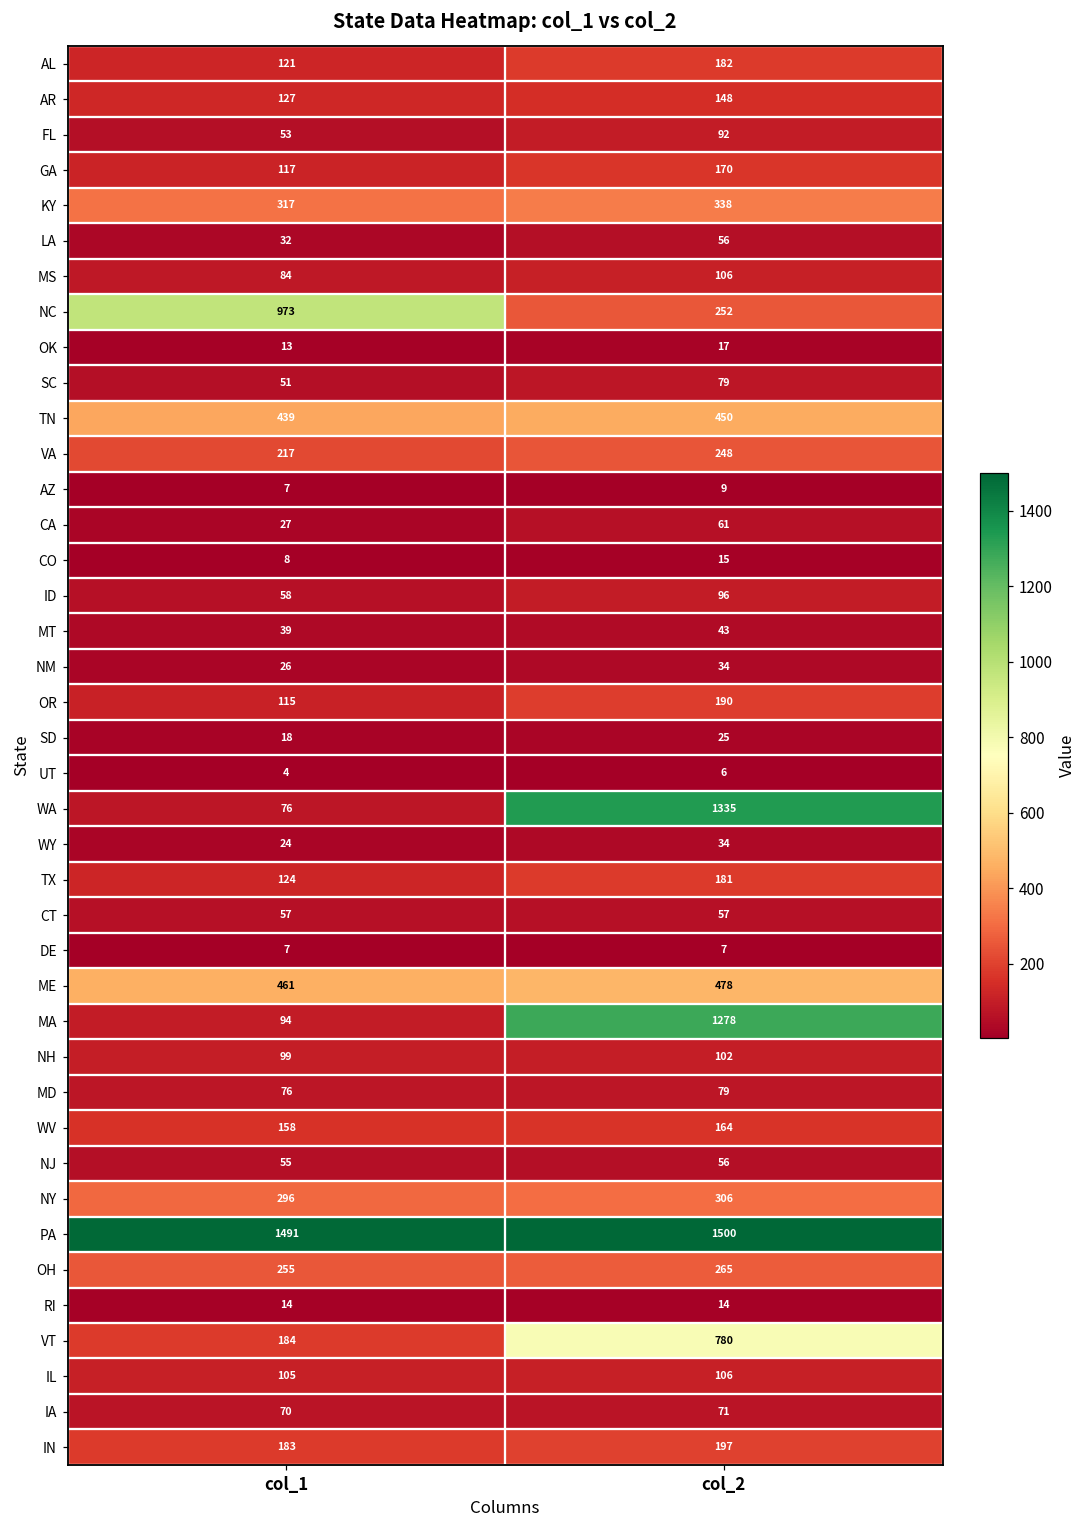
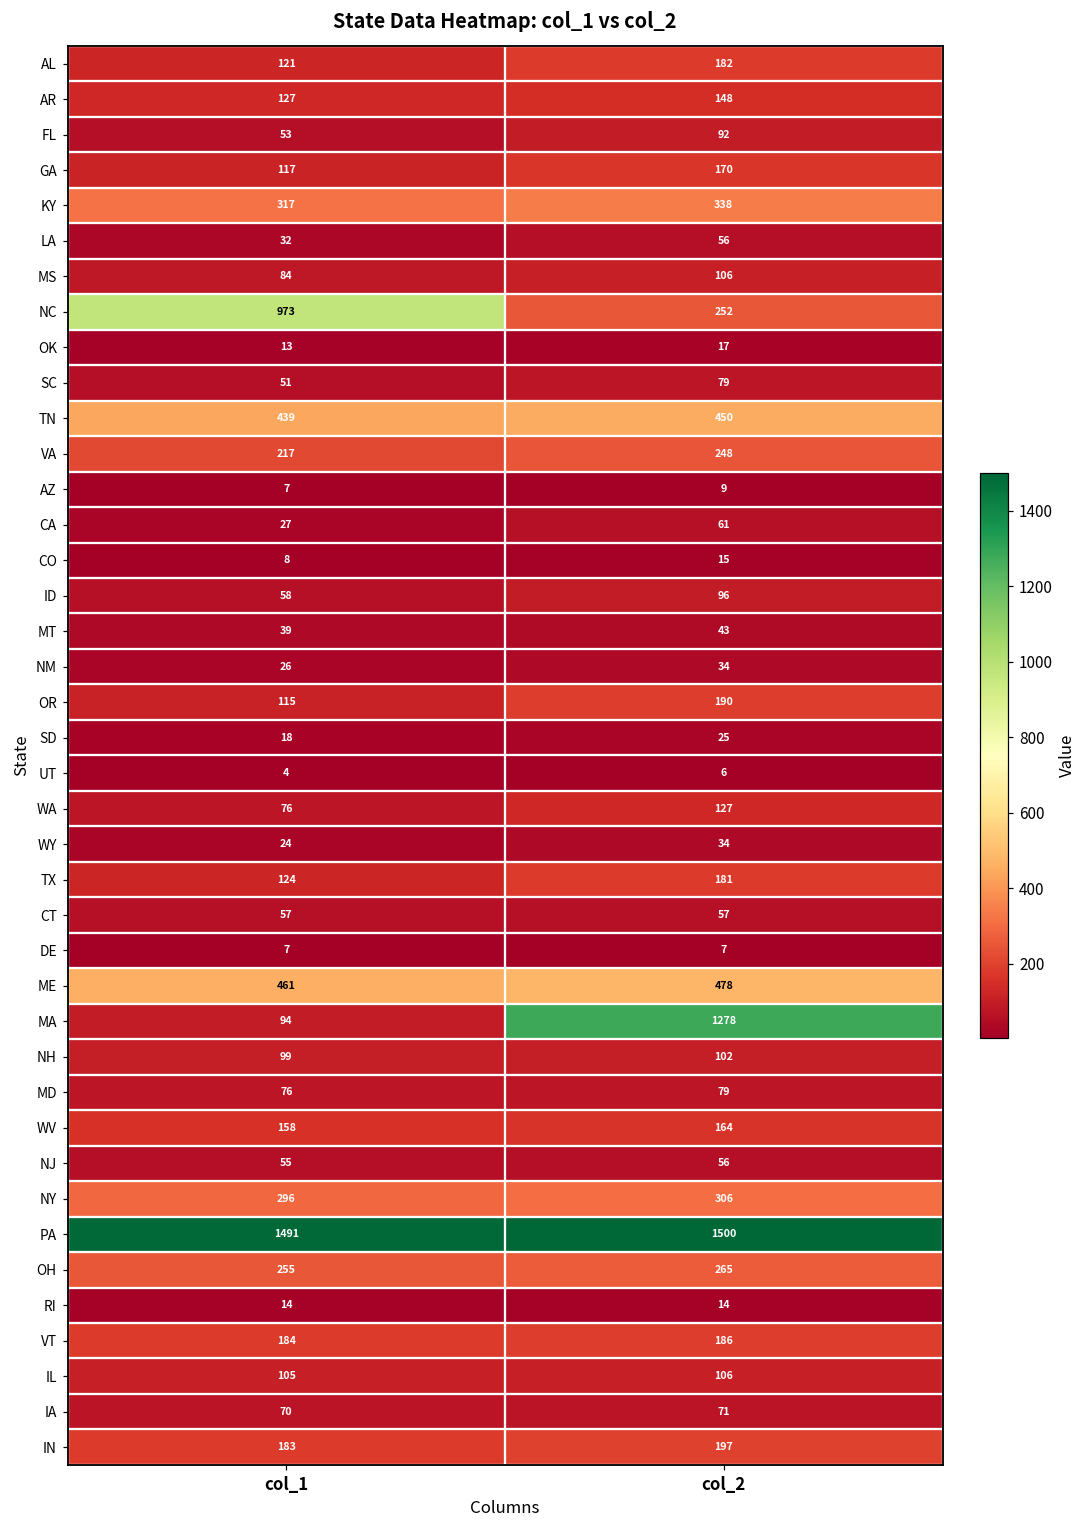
  {
    "AL": {
      "col_1": 121,
      "col_2": 182
    },
    "AR": {
      "col_1": 127,
      "col_2": 148
    },
    "FL": {
      "col_1": 53,
      "col_2": 92
    },
    "GA": {
      "col_1": 117,
      "col_2": 170
    },
    "KY": {
      "col_1": 317,
      "col_2": 338
    },
    "LA": {
      "col_1": 32,
      "col_2": 56
    },
    "MS": {
      "col_1": 84,
      "col_2": 106
    },
    "NC": {
      "col_1": 973,
      "col_2": 252
    },
    "OK": {
      "col_1": 13,
      "col_2": 17
    },
    "SC": {
      "col_1": 51,
      "col_2": 79
    },
    "TN": {
      "col_1": 439,
      "col_2": 450
    },
    "VA": {
      "col_1": 217,
      "col_2": 248
    },
    "AZ": {
      "col_1": 7,
      "col_2": 9
    },
    "CA": {
      "col_1": 27,
      "col_2": 61
    },
    "CO": {
      "col_1": 8,
      "col_2": 15
    },
    "ID": {
      "col_1": 58,
      "col_2": 96
    },
    "MT": {
      "col_1": 39,
      "col_2": 43
    },
    "NM": {
      "col_1": 26,
      "col_2": 34
    },
    "OR": {
      "col_1": 115,
      "col_2": 190
    },
    "SD": {
      "col_1": 18,
      "col_2": 25
    },
    "UT": {
      "col_1": 4,
      "col_2": 6
    },
    "WA": {
      "col_1": 76,
-     "col_2": 1335
+     "col_2": 127
    },
    "WY": {
      "col_1": 24,
      "col_2": 34
    },
    "TX": {
      "col_1": 124,
      "col_2": 181
    },
    "CT": {
      "col_1": 57,
      "col_2": 57
    },
    "DE": {
      "col_1": 7,
      "col_2": 7
    },
    "ME": {
      "col_1": 461,
      "col_2": 478
    },
    "MA": {
      "col_1": 94,
      "col_2": 1278
    },
    "NH": {
      "col_1": 99,
      "col_2": 102
    },
    "MD": {
      "col_1": 76,
      "col_2": 79
    },
    "WV": {
      "col_1": 158,
      "col_2": 164
    },
    "NJ": {
      "col_1": 55,
      "col_2": 56
    },
    "NY": {
      "col_1": 296,
      "col_2": 306
    },
    "PA": {
      "col_1": 1491,
      "col_2": 1500
    },
    "OH": {
      "col_1": 255,
      "col_2": 265
    },
    "RI": {
      "col_1": 14,
      "col_2": 14
    },
    "VT": {
      "col_1": 184,
-     "col_2": 780
+     "col_2": 186
    },
    "IL": {
      "col_1": 105,
      "col_2": 106
    },
    "IA": {
      "col_1": 70,
      "col_2": 71
    },
    "IN": {
      "col_1": 183,
      "col_2": 197
    }
  }
